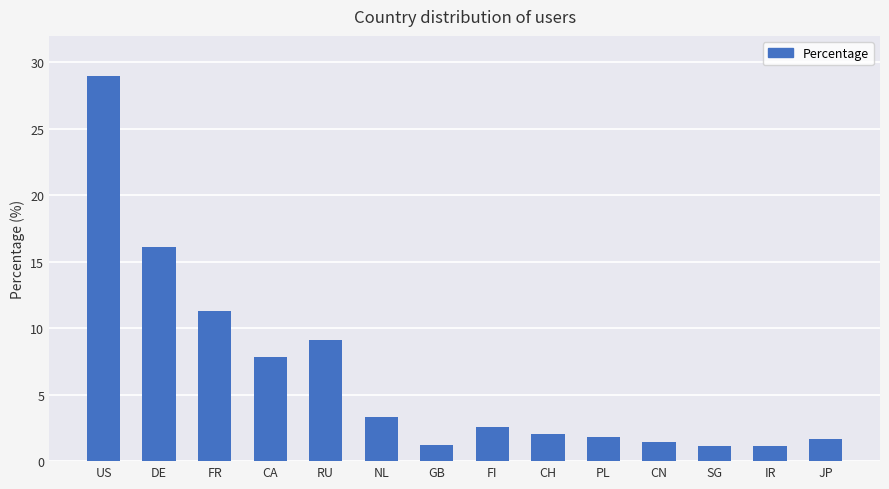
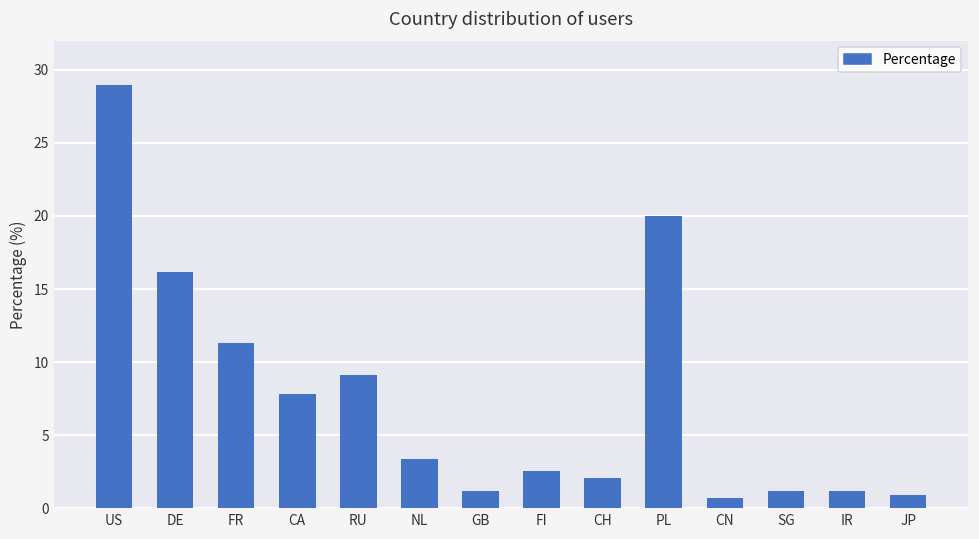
  {
    "US": 29.0,
    "DE": 16.1,
    "FR": 11.3,
    "CA": 7.8,
    "RU": 9.2,
    "NL": 3.4,
    "GB": 1.2,
    "FI": 2.6,
    "CH": 2.1,
-   "PL": 1.8,
-   "CN": 1.4,
+   "PL": 20.0,
+   "CN": 0.7,
    "SG": 1.2,
    "IR": 1.2,
-   "JP": 1.7
+   "JP": 0.9
  }
